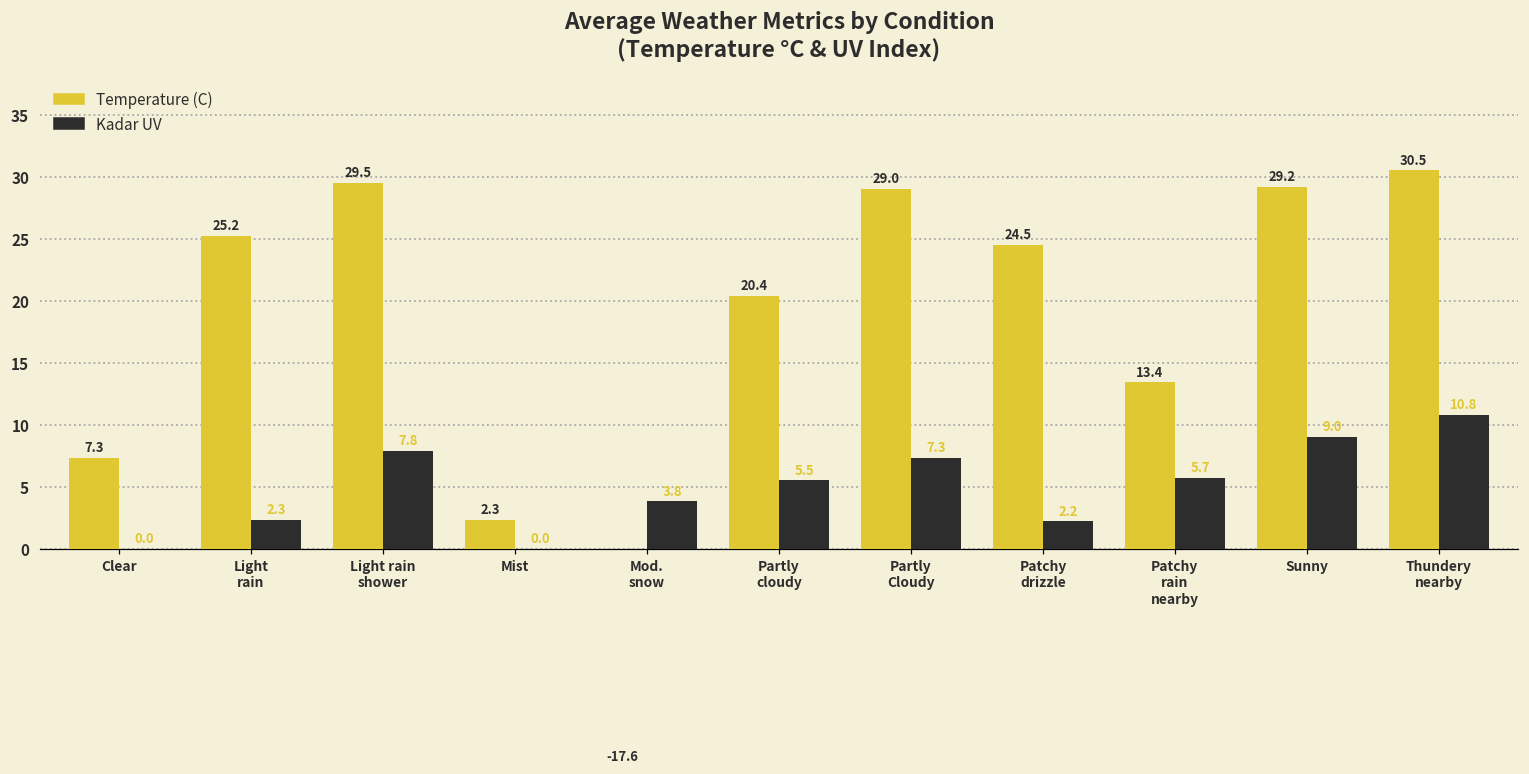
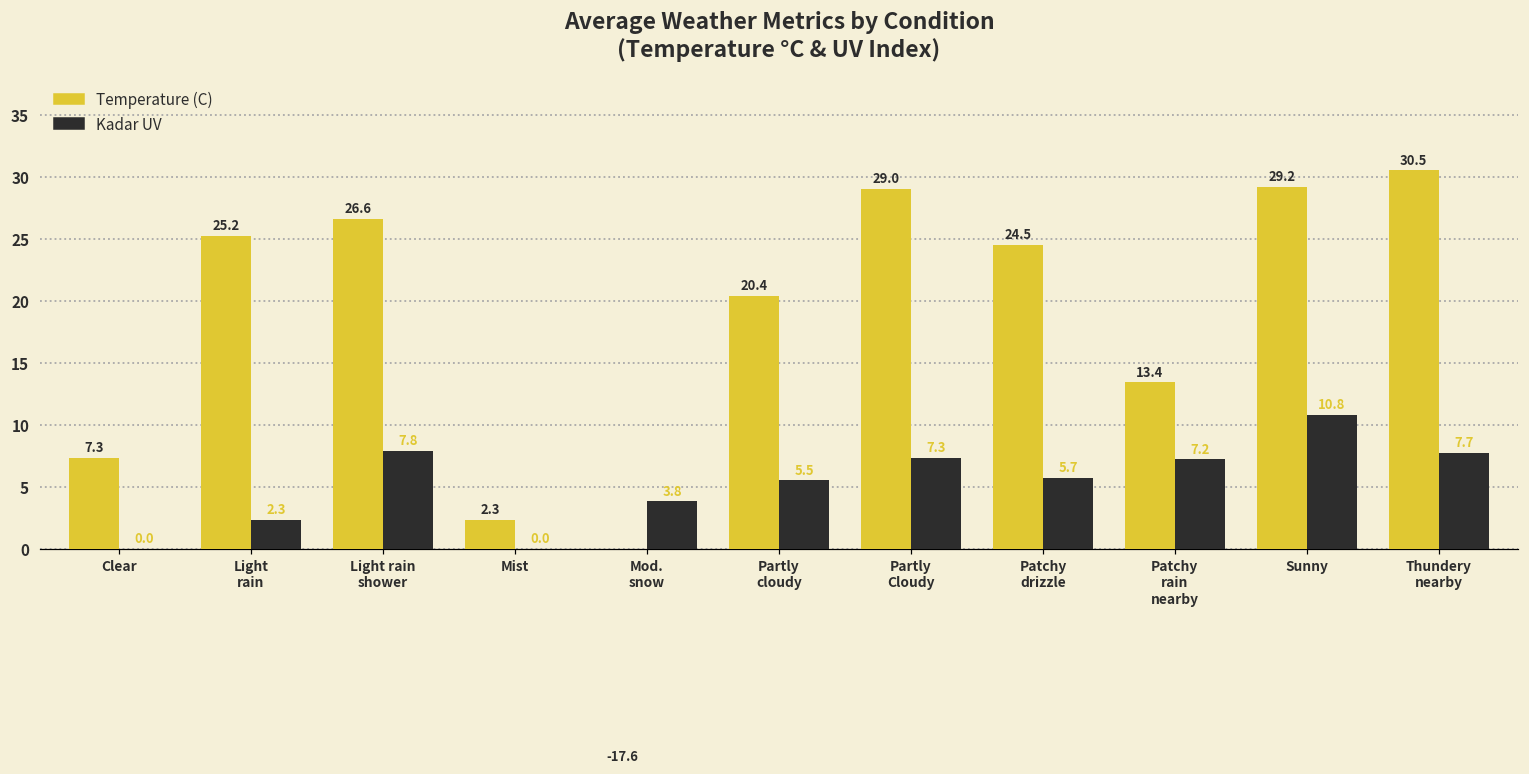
  {
    "Temperature (C)": {
      "Clear": 7.3,
      "Light rain": 25.2,
-     "Light rain shower": 29.5,
+     "Light rain shower": 26.6,
      "Mist": 2.3,
      "Partly cloudy": 20.4,
      "Partly Cloudy": 29.0,
      "Patchy drizzle": 24.5,
      "Patchy rain nearby": 13.4,
      "Sunny": 29.2,
      "Thundery nearby": 30.5
    },
    "Kadar UV": {
      "Clear": 0.0,
      "Light rain": 2.3,
      "Light rain shower": 7.8,
      "Mist": 0.0,
      "Mod. snow": 3.8,
      "Partly cloudy": 5.5,
      "Partly Cloudy": 7.3,
-     "Patchy drizzle": 2.2,
-     "Patchy rain nearby": 5.7,
-     "Sunny": 9.0,
-     "Thundery nearby": 10.8
+     "Patchy drizzle": 5.7,
+     "Patchy rain nearby": 7.2,
+     "Sunny": 10.8,
+     "Thundery nearby": 7.7
    }
  }
